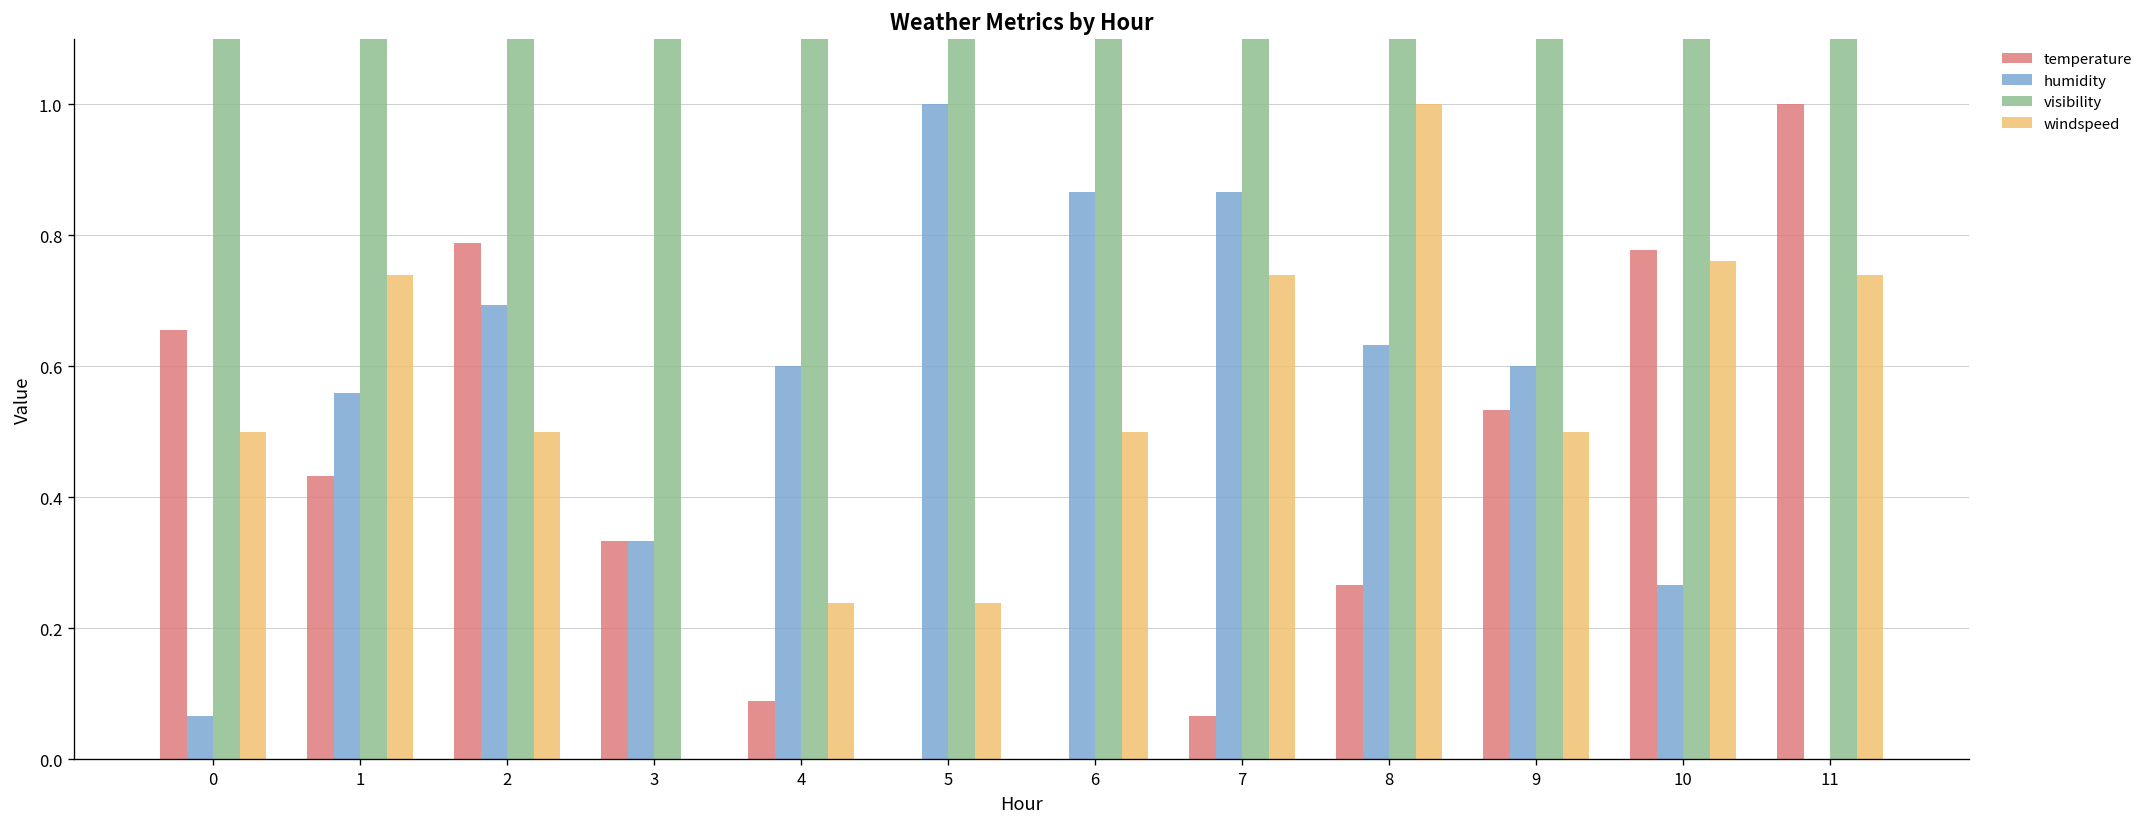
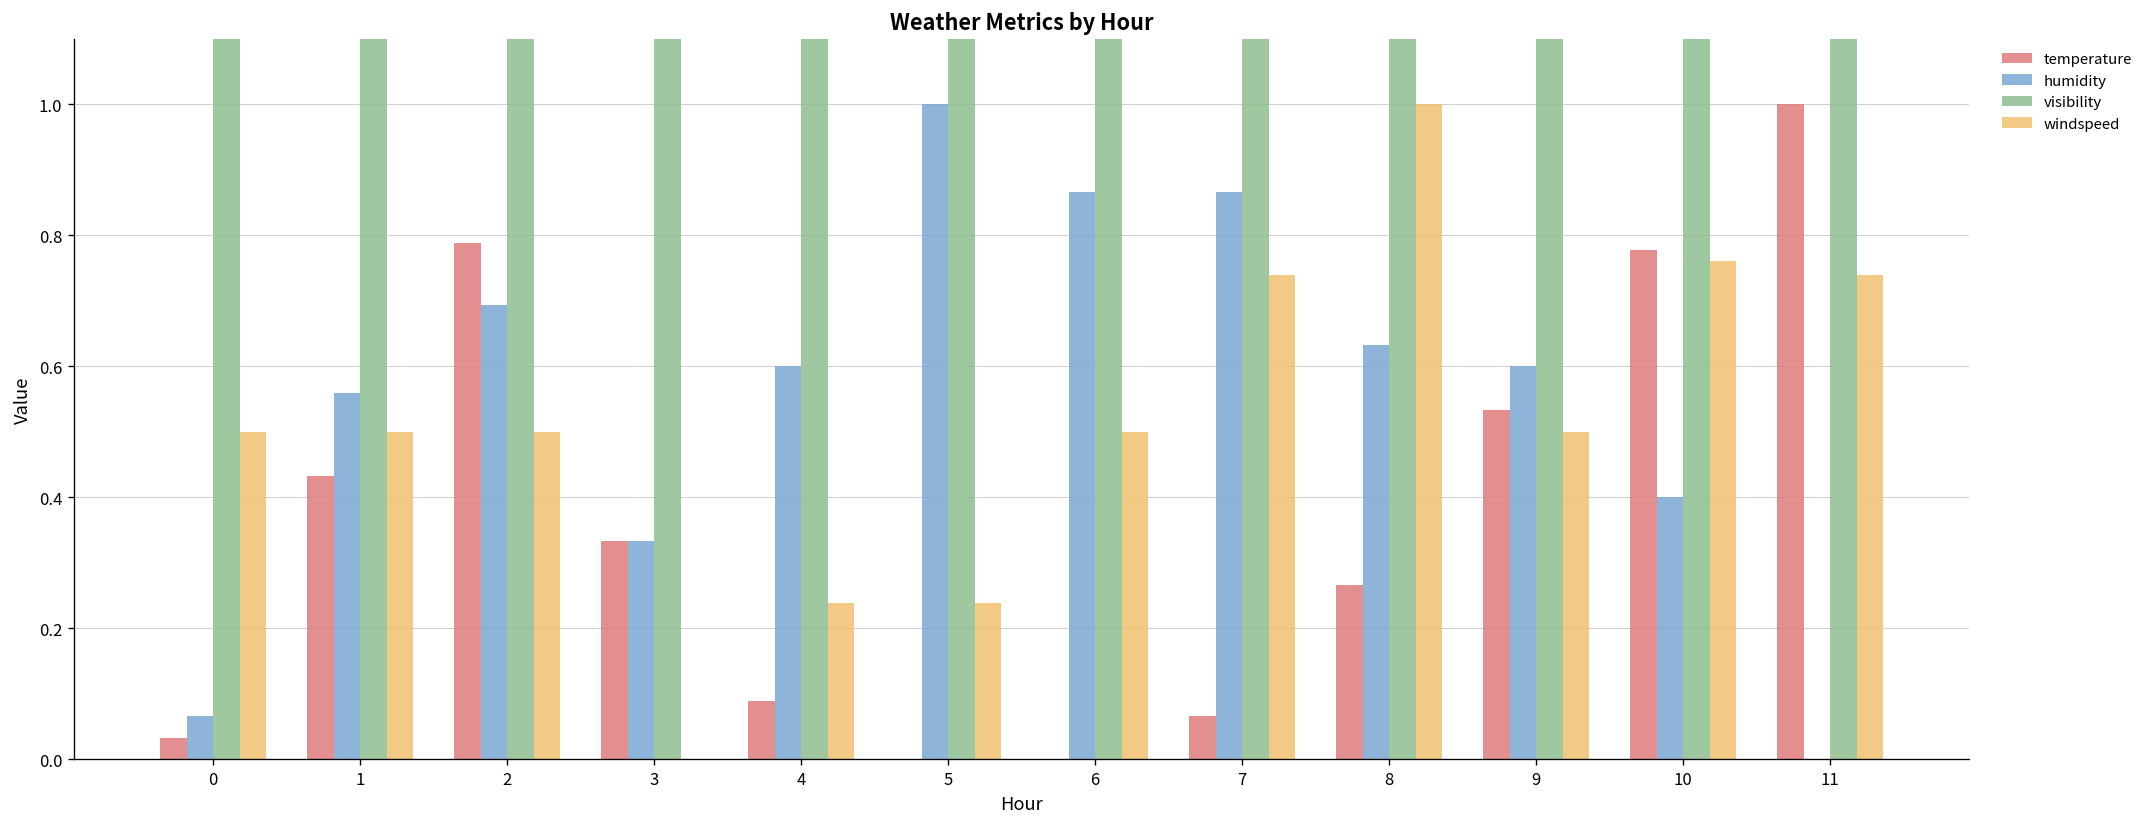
  {
    "temperature": {
-     "0": 0.66,
+     "0": 0.03,
      "1": 0.43,
      "2": 0.79,
      "3": 0.33,
      "4": 0.09,
      "5": 0.00,
      "6": 0.00,
      "7": 0.07,
      "8": 0.27,
      "9": 0.53,
      "10": 0.78,
      "11": 1.00
    },
    "humidity": {
      "0": 0.07,
      "1": 0.56,
      "2": 0.69,
      "3": 0.33,
      "4": 0.60,
      "5": 1.00,
      "6": 0.87,
      "7": 0.87,
      "8": 0.63,
      "9": 0.60,
-     "10": 0.27,
+     "10": 0.40,
      "11": 0.00
    },
    "windspeed": {
      "0": 0.50,
-     "1": 0.74,
+     "1": 0.50,
      "2": 0.50,
      "3": 0.00,
      "4": 0.24,
      "5": 0.24,
      "6": 0.50,
      "7": 0.74,
      "8": 1.00,
      "9": 0.50,
      "10": 0.76,
      "11": 0.74
    }
  }
